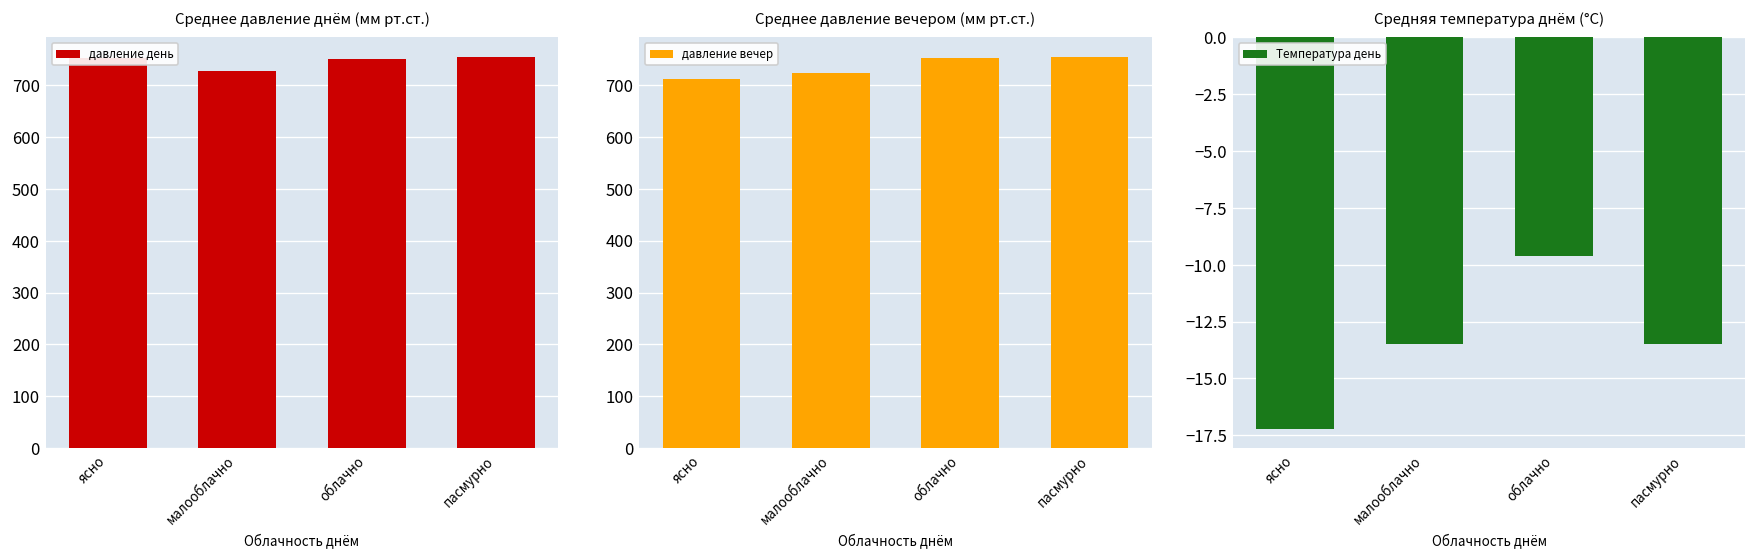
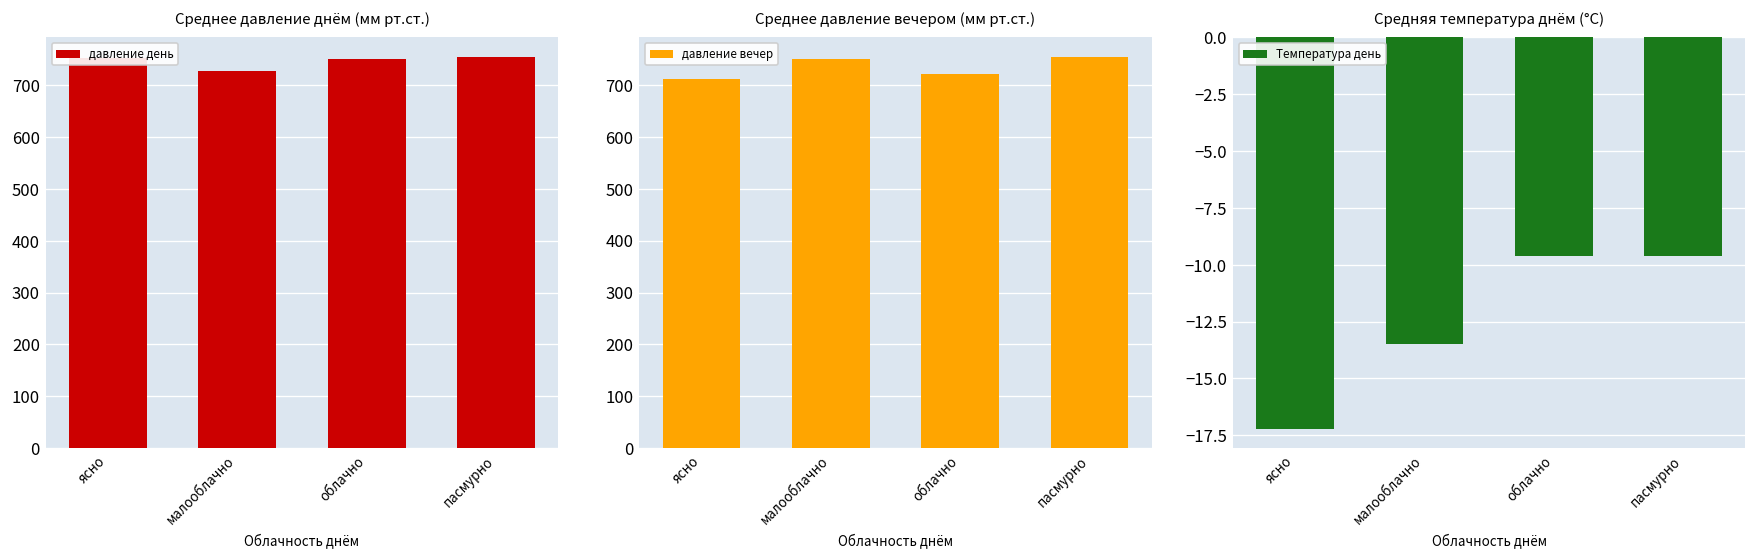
  {
    "Среднее давление днём (мм рт.ст.)": {
      "малооблачно": 730,
      "облачно": 750,
      "пасмурно": 750
    },
    "Среднее давление вечером (мм рт.ст.)": {
      "ясно": 710,
-     "малооблачно": 720,
-     "облачно": 750,
+     "малооблачно": 750,
+     "облачно": 720,
      "пасмурно": 750
    },
    "Средняя температура днём (°C)": {
      "ясно": -17.2,
      "малооблачно": -13.5,
      "облачно": -9.6,
-     "пасмурно": -13.5
+     "пасмурно": -9.6
    }
  }
